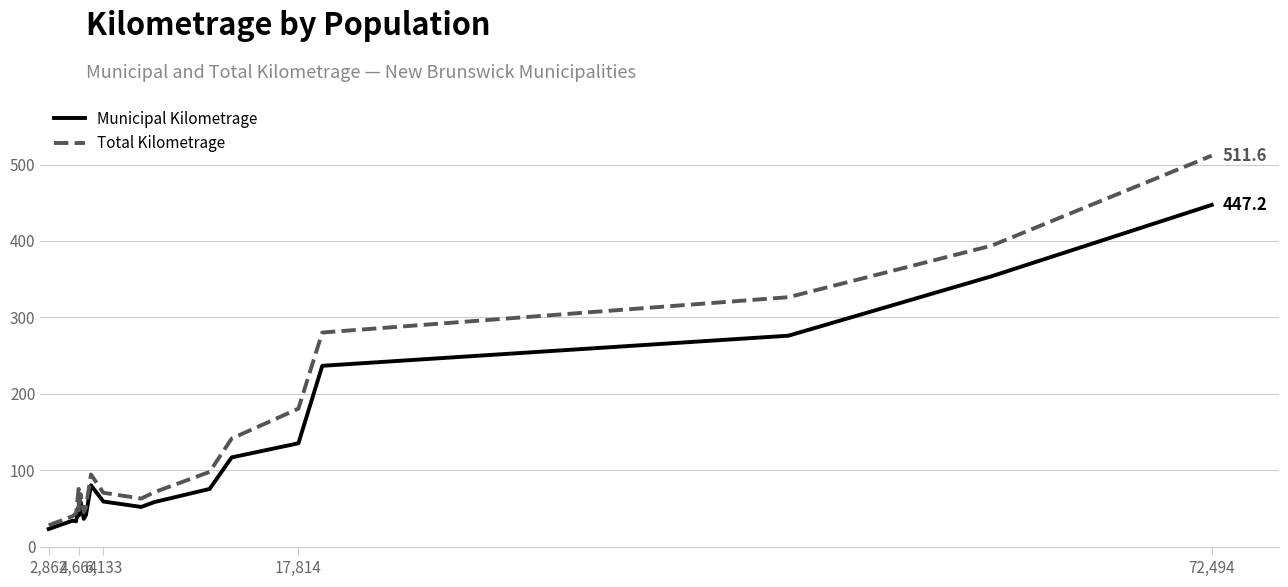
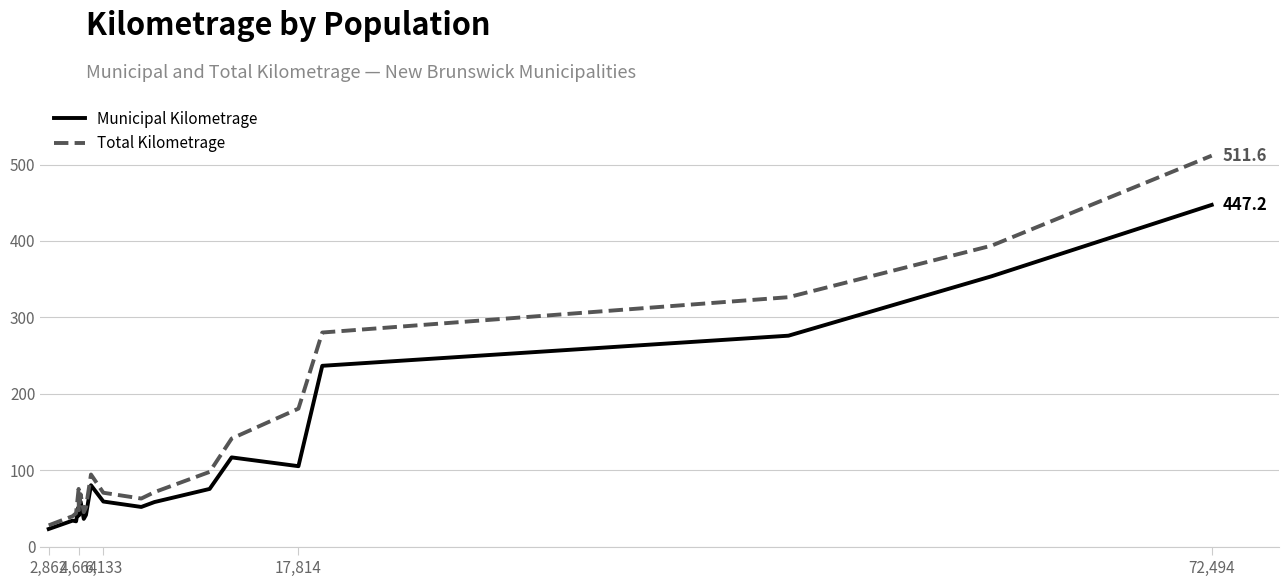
  {
    "Municipal Kilometrage": {
-     "17,814": 140
+     "17,814": 110
    },
    "Total Kilometrage": {
      "72,494": 511.6
    }
  }
